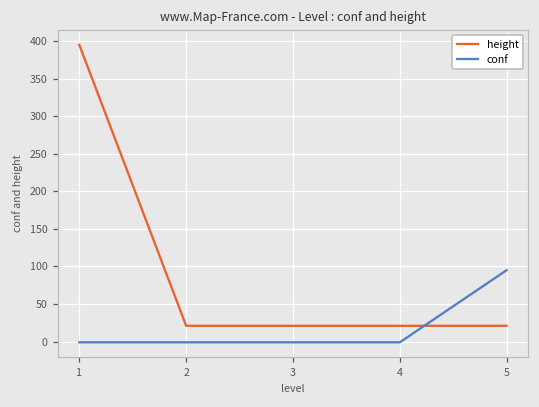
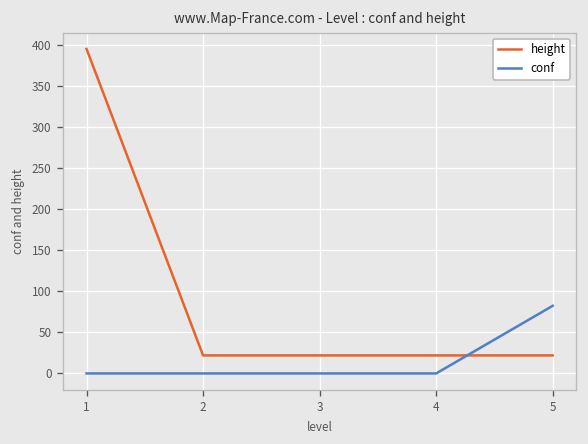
  {
    "height": {
      "1": 400,
      "2": 20,
      "3": 20,
      "4": 20,
      "5": 20
    },
    "conf": {
      "1": 0,
      "2": 0,
      "3": 0,
      "4": 0,
-     "5": 100
+     "5": 80
    }
  }
